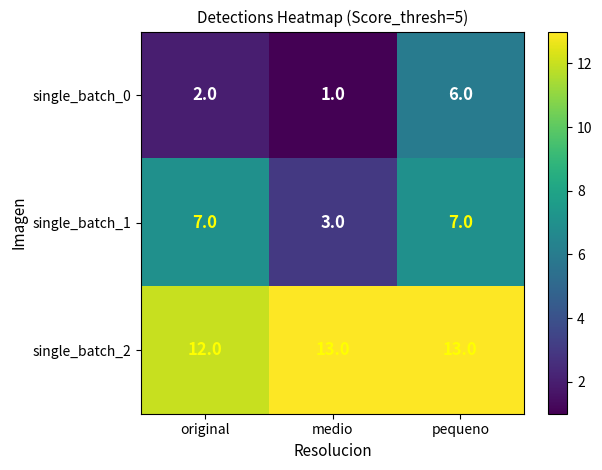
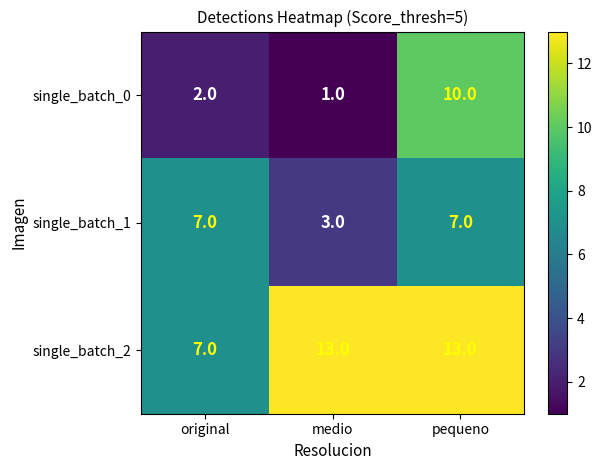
  {
    "single_batch_0": {
      "original": 2.0,
      "medio": 1.0,
-     "pequeno": 6.0
+     "pequeno": 10.0
    },
    "single_batch_1": {
      "original": 7.0,
      "medio": 3.0,
      "pequeno": 7.0
    },
    "single_batch_2": {
-     "original": 12.0
+     "original": 7.0
    }
  }
